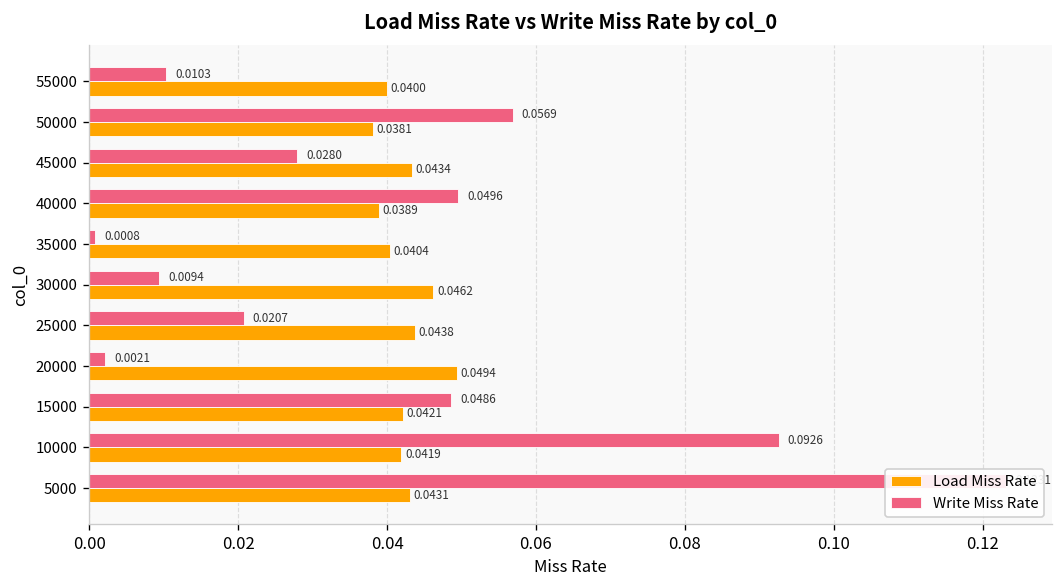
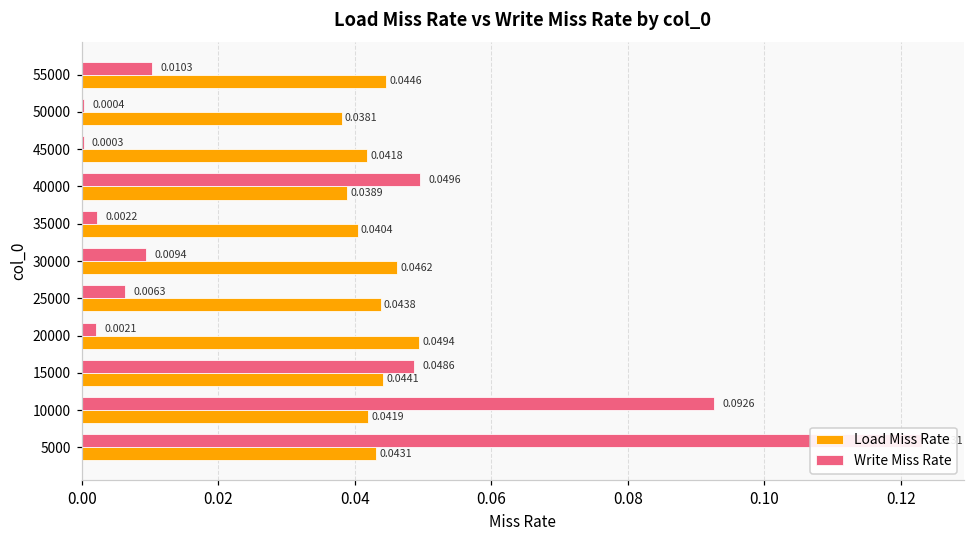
  {
    "Load Miss Rate": {
-     "55000": 0.0400,
+     "55000": 0.0446,
      "50000": 0.0381,
-     "45000": 0.0434,
+     "45000": 0.0418,
      "40000": 0.0389,
      "35000": 0.0404,
      "30000": 0.0462,
      "25000": 0.0438,
      "20000": 0.0494,
-     "15000": 0.0421,
+     "15000": 0.0441,
      "10000": 0.0419,
      "5000": 0.0431
    },
    "Write Miss Rate": {
      "55000": 0.0103,
-     "50000": 0.0569,
-     "45000": 0.0280,
+     "50000": 0.0004,
+     "45000": 0.0003,
      "40000": 0.0496,
-     "35000": 0.0008,
+     "35000": 0.0022,
      "30000": 0.0094,
-     "25000": 0.0207,
+     "25000": 0.0063,
      "20000": 0.0021,
      "15000": 0.0486,
      "10000": 0.0926
    }
  }
